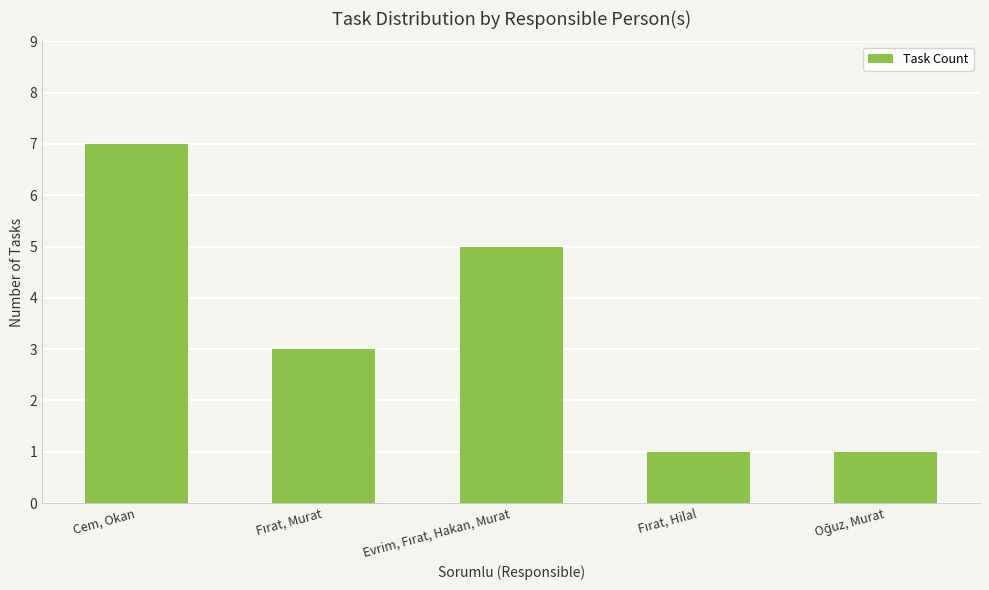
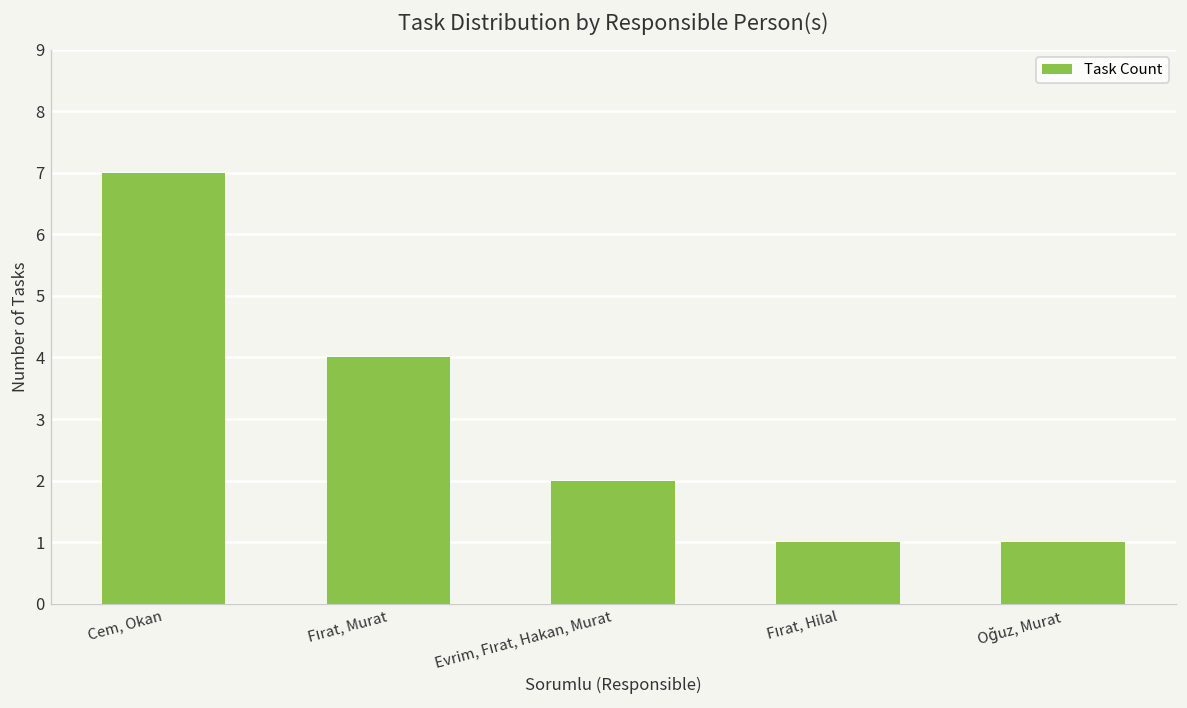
  {
    "Cem, Okan": 7,
-   "Fırat, Murat": 3,
-   "Evrim, Fırat, Hakan, Murat": 5,
+   "Fırat, Murat": 4,
+   "Evrim, Fırat, Hakan, Murat": 2,
    "Fırat, Hilal": 1,
    "Oğuz, Murat": 1
  }
